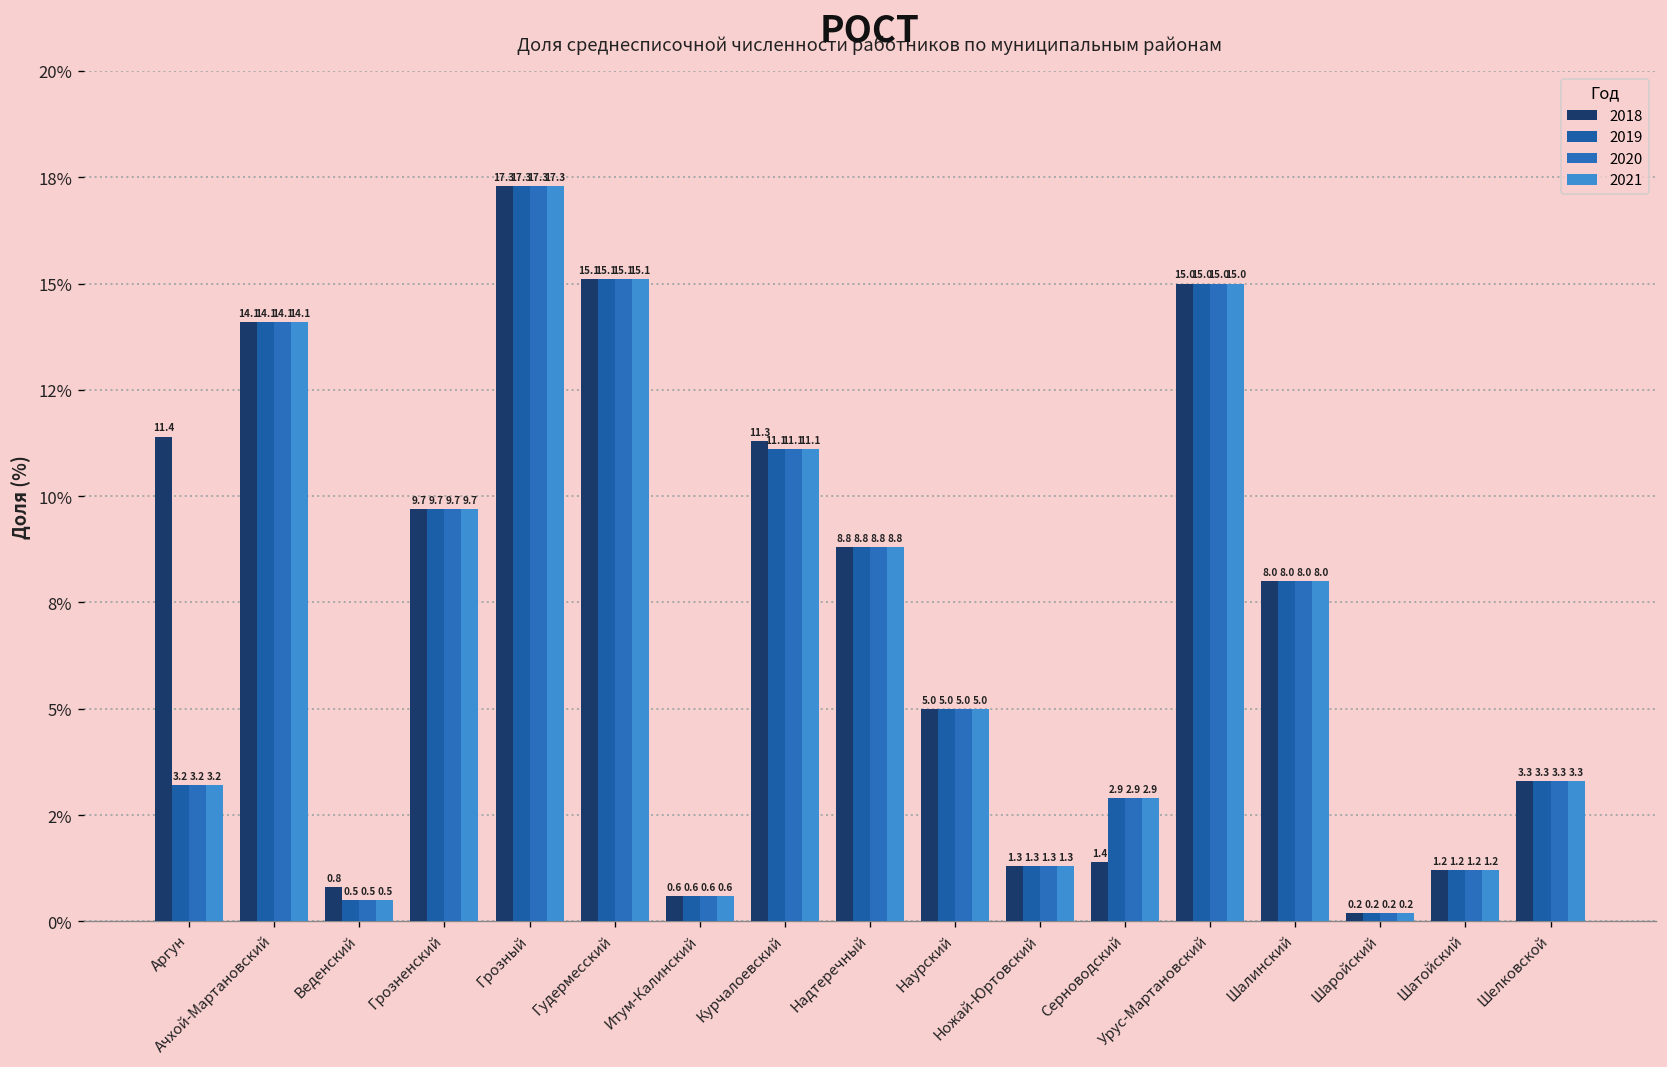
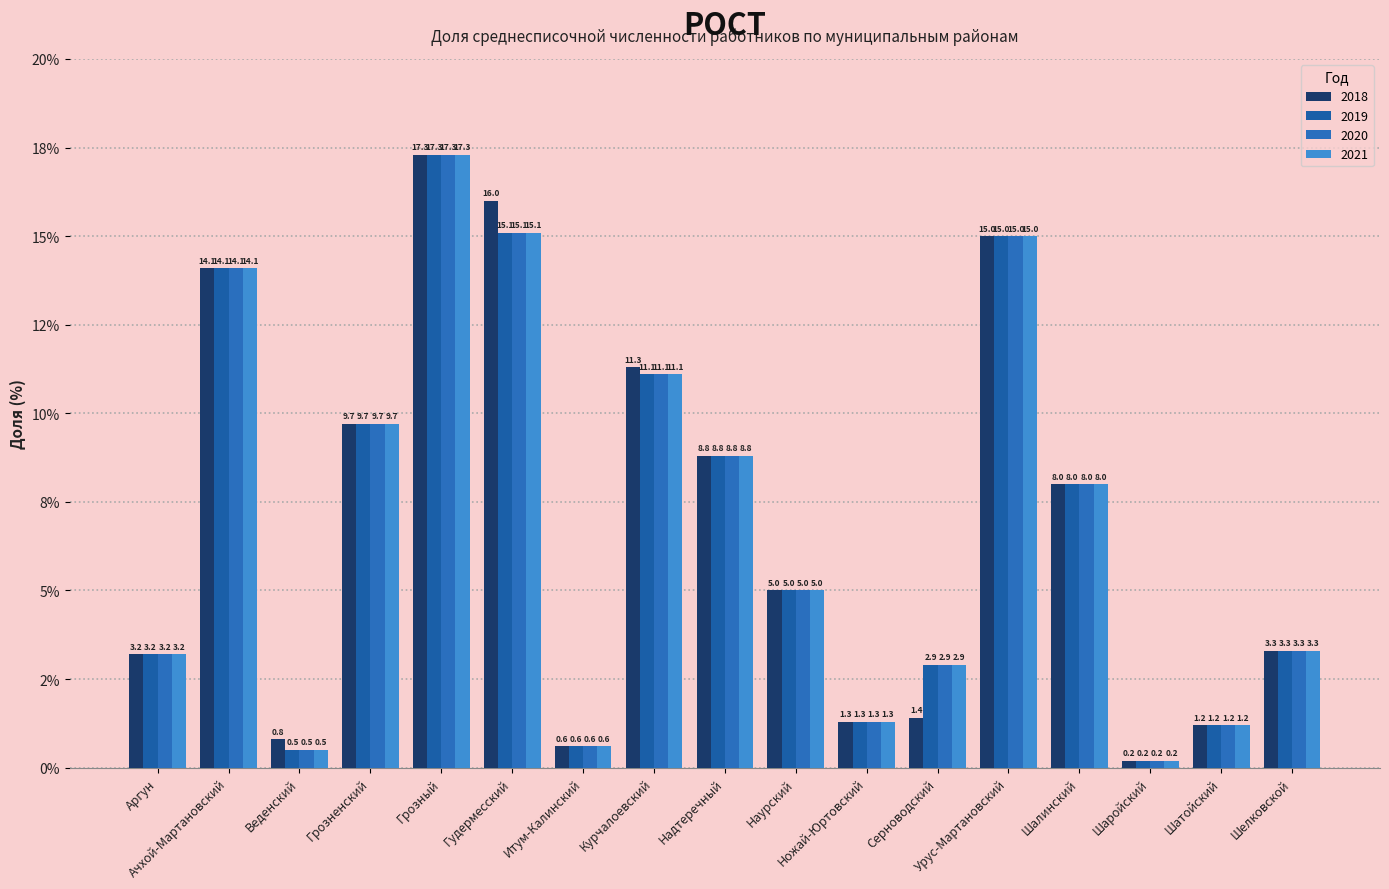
  {
    "2018": {
-     "Аргун": 11.4,
+     "Аргун": 3.2,
      "Веденский": 0.8,
      "Грозненский": 9.7,
-     "Гудермесский": 15.1,
+     "Гудермесский": 16.0,
      "Итум-Калинский": 0.6,
      "Курчалоевский": 11.3,
      "Надтеречный": 8.8,
      "Наурский": 5.0,
      "Ножай-Юртовский": 1.3,
      "Серноводский": 1.4,
      "Шалинский": 8.0,
      "Шаройский": 0.2,
      "Шатойский": 1.2,
      "Шелковской": 3.3
    }
  }
